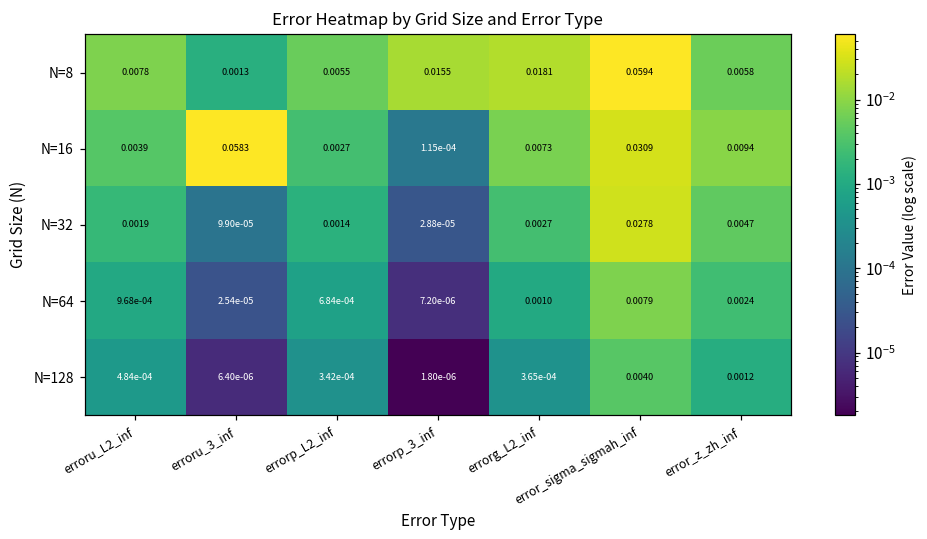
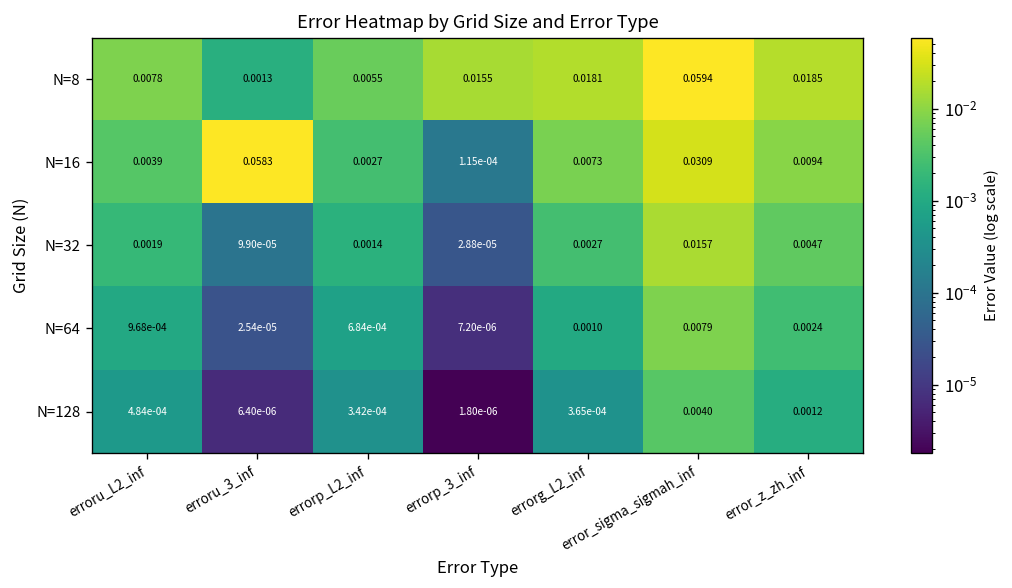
  {
    "N=8": {
      "erroru_L2_inf": "0.0078",
      "erroru_3_inf": "0.0013",
      "errorp_L2_inf": "0.0055",
      "errorp_3_inf": "0.0155",
      "errorg_L2_inf": "0.0181",
      "error_sigma_sigmah_inf": "0.0594",
-     "error_z_zh_inf": "0.0058"
+     "error_z_zh_inf": "0.0185"
    },
    "N=16": {
      "erroru_L2_inf": "0.0039",
      "erroru_3_inf": "0.0583",
      "errorp_L2_inf": "0.0027",
      "errorp_3_inf": "1.15e-04",
      "errorg_L2_inf": "0.0073",
      "error_sigma_sigmah_inf": "0.0309",
      "error_z_zh_inf": "0.0094"
    },
    "N=32": {
      "erroru_L2_inf": "0.0019",
      "erroru_3_inf": "9.90e-05",
      "errorp_L2_inf": "0.0014",
      "errorp_3_inf": "2.88e-05",
      "errorg_L2_inf": "0.0027",
-     "error_sigma_sigmah_inf": "0.0278",
+     "error_sigma_sigmah_inf": "0.0157",
      "error_z_zh_inf": "0.0047"
    },
    "N=64": {
      "erroru_L2_inf": "9.68e-04",
      "erroru_3_inf": "2.54e-05",
      "errorp_L2_inf": "6.84e-04",
      "errorp_3_inf": "7.20e-06",
      "errorg_L2_inf": "0.0010",
      "error_sigma_sigmah_inf": "0.0079",
      "error_z_zh_inf": "0.0024"
    },
    "N=128": {
      "erroru_L2_inf": "4.84e-04",
      "erroru_3_inf": "6.40e-06",
      "errorp_L2_inf": "3.42e-04",
      "errorp_3_inf": "1.80e-06",
      "errorg_L2_inf": "3.65e-04",
      "error_sigma_sigmah_inf": "0.0040",
      "error_z_zh_inf": "0.0012"
    }
  }
